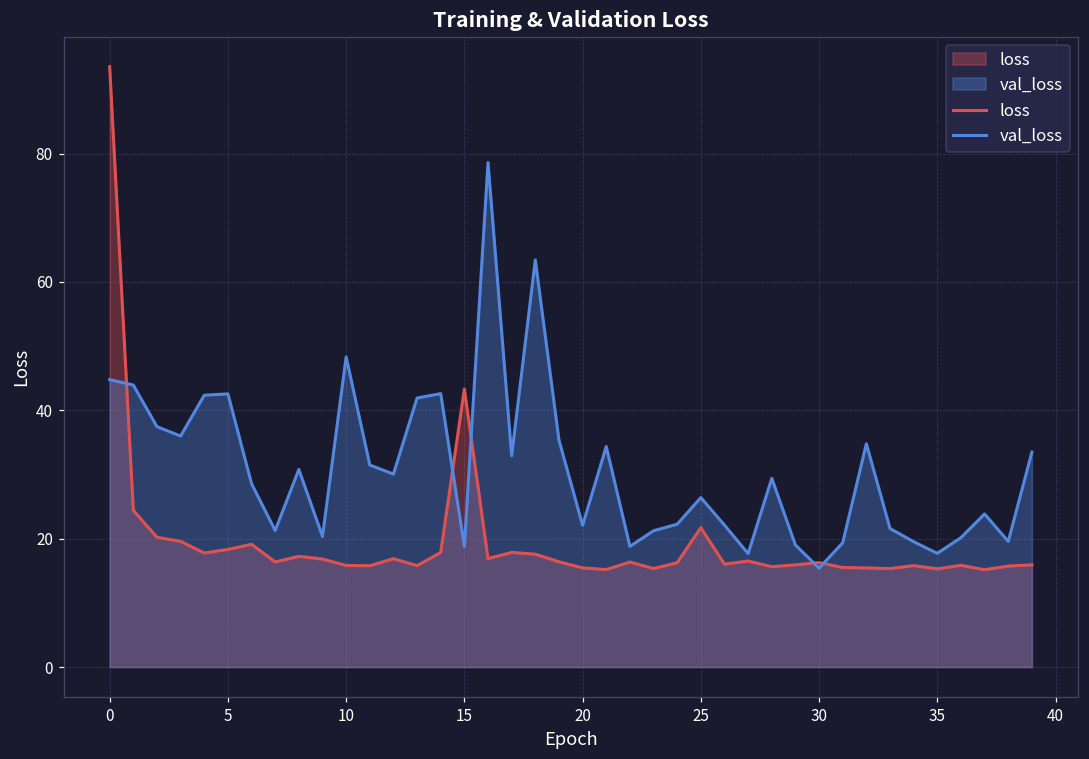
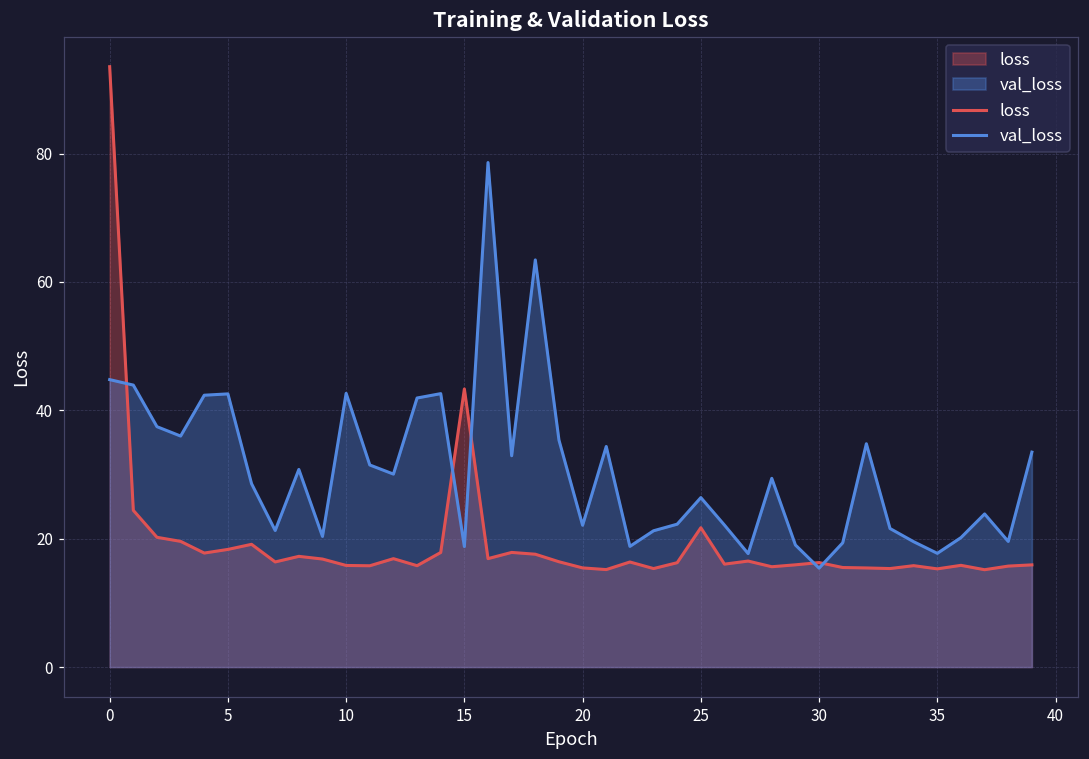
  {
    "loss": {
      "0": 94,
      "5": 18,
      "10": 16,
      "15": 43,
      "20": 15,
      "25": 22,
      "30": 16,
      "35": 15
    },
    "val_loss": {
      "0": 45,
      "5": 43,
-     "10": 48,
+     "10": 43,
      "15": 19,
      "20": 22,
      "25": 26,
      "30": 15,
      "35": 18
    }
  }
